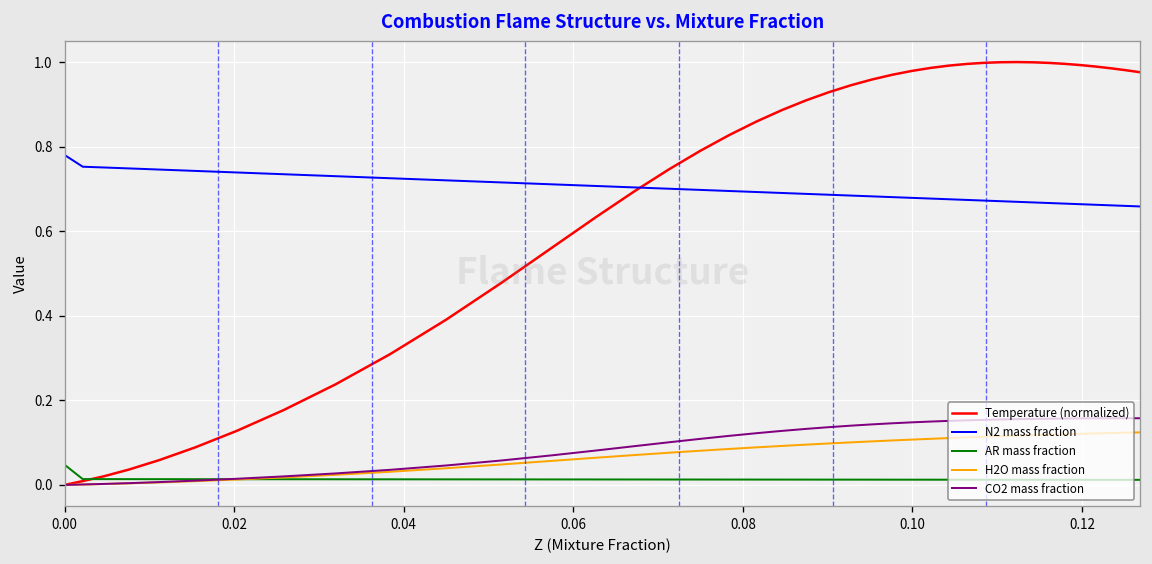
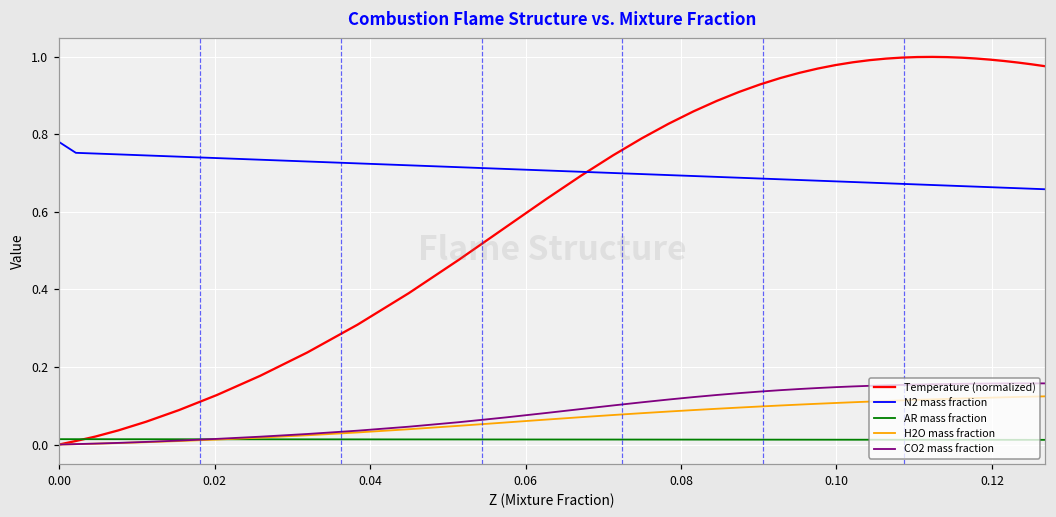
  {
    "N2 mass fraction": {
      "0.00": 0.78
    },
    "AR mass fraction": {
-     "0.00": 0.05
+     "0.00": 0.01
    }
  }
